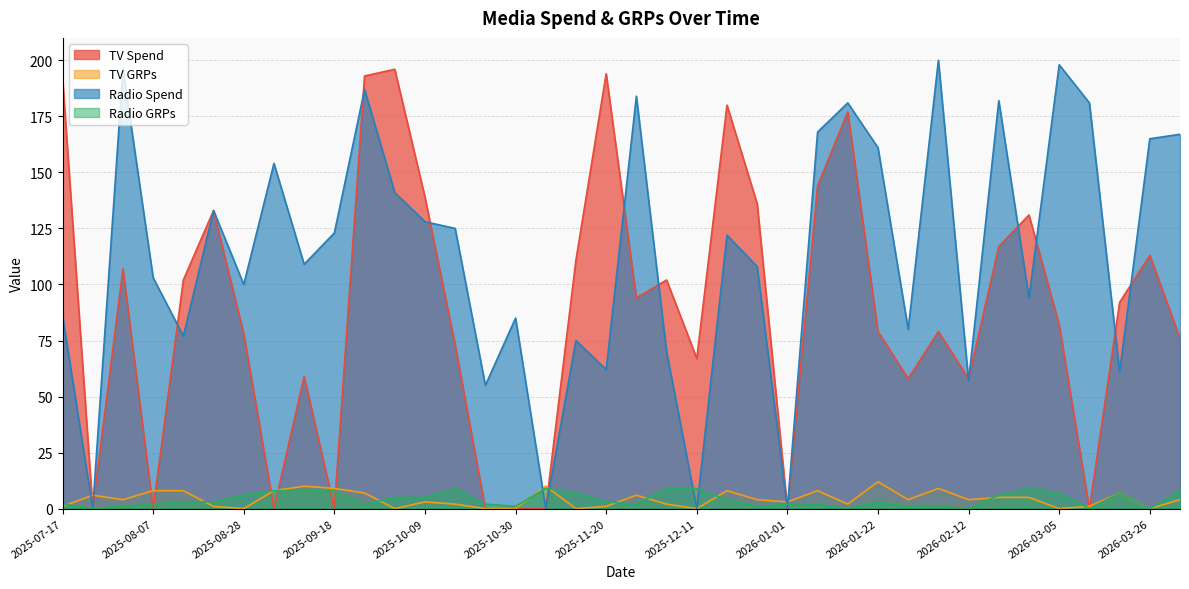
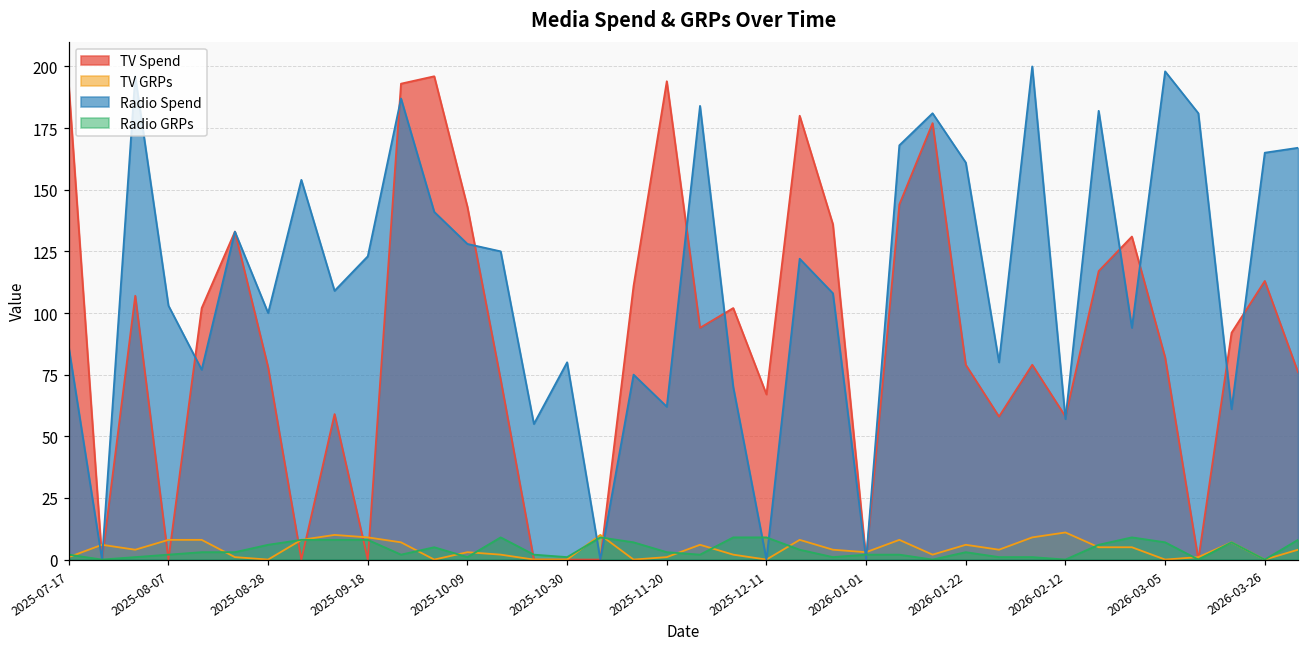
  {
    "TV Spend": {
      "2025-07-17": 192,
      "2025-08-07": 0,
      "2025-08-28": 78,
      "2025-09-18": 0,
-     "2025-10-09": 139,
+     "2025-10-09": 143,
      "2025-11-20": 194,
      "2025-12-11": 67,
      "2026-01-22": 79,
      "2026-03-05": 82,
      "2026-03-26": 113
    },
    "TV GRPs": {
      "2025-08-07": 8,
      "2025-08-28": 0,
      "2025-10-09": 3,
      "2025-11-20": 1,
-     "2026-01-22": 12,
-     "2026-02-12": 4,
+     "2026-01-22": 6,
+     "2026-02-12": 11,
      "2026-03-05": 0
    },
    "Radio Spend": {
      "2025-07-17": 86,
      "2025-08-07": 103,
      "2025-08-28": 100,
      "2025-09-18": 123,
      "2025-10-09": 128,
-     "2025-10-30": 85,
+     "2025-10-30": 80,
      "2025-11-20": 62,
      "2026-01-22": 161,
      "2026-03-05": 198,
      "2026-03-26": 165
    },
    "Radio GRPs": {
      "2025-08-07": 2,
      "2025-08-28": 6,
-     "2025-10-09": 5,
+     "2025-10-09": 1,
      "2025-11-20": 3,
      "2025-12-11": 9,
      "2026-01-22": 3,
      "2026-02-12": 0,
      "2026-03-05": 7
    }
  }
